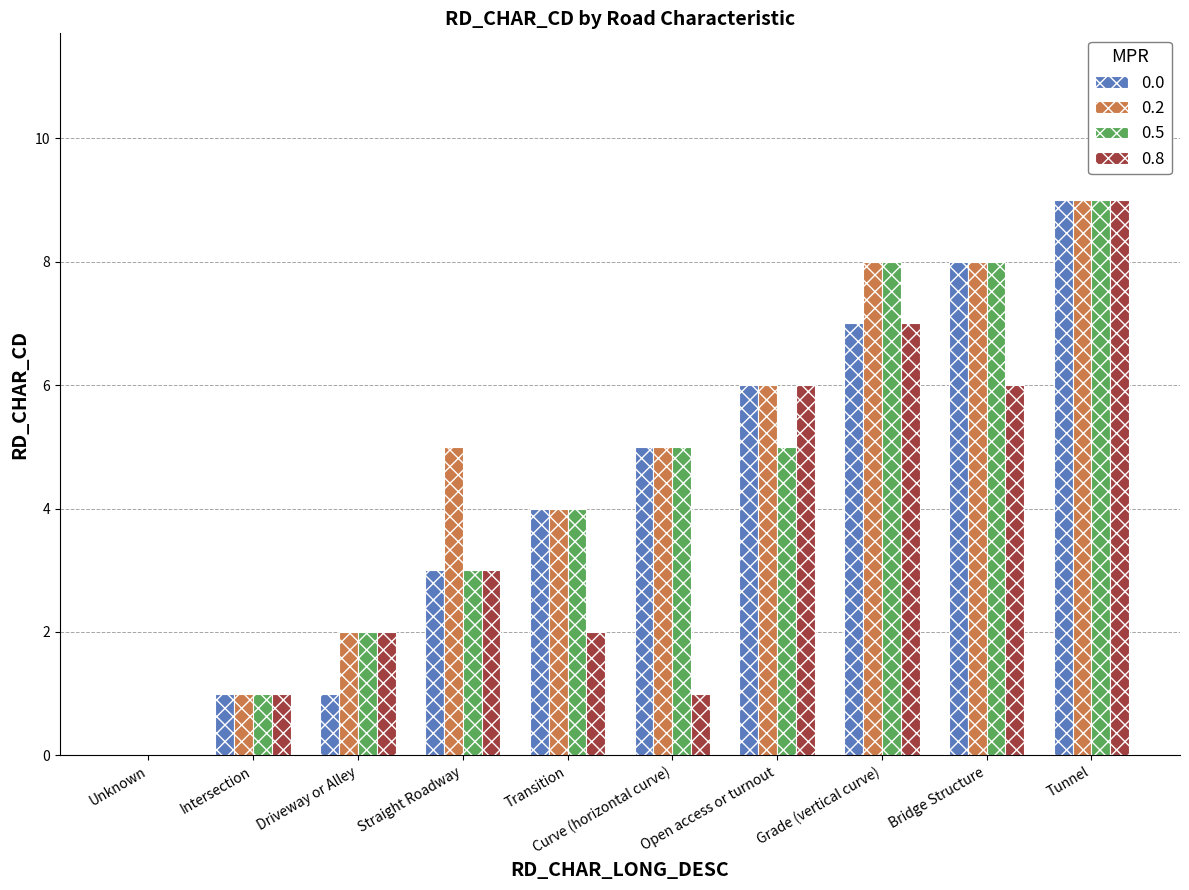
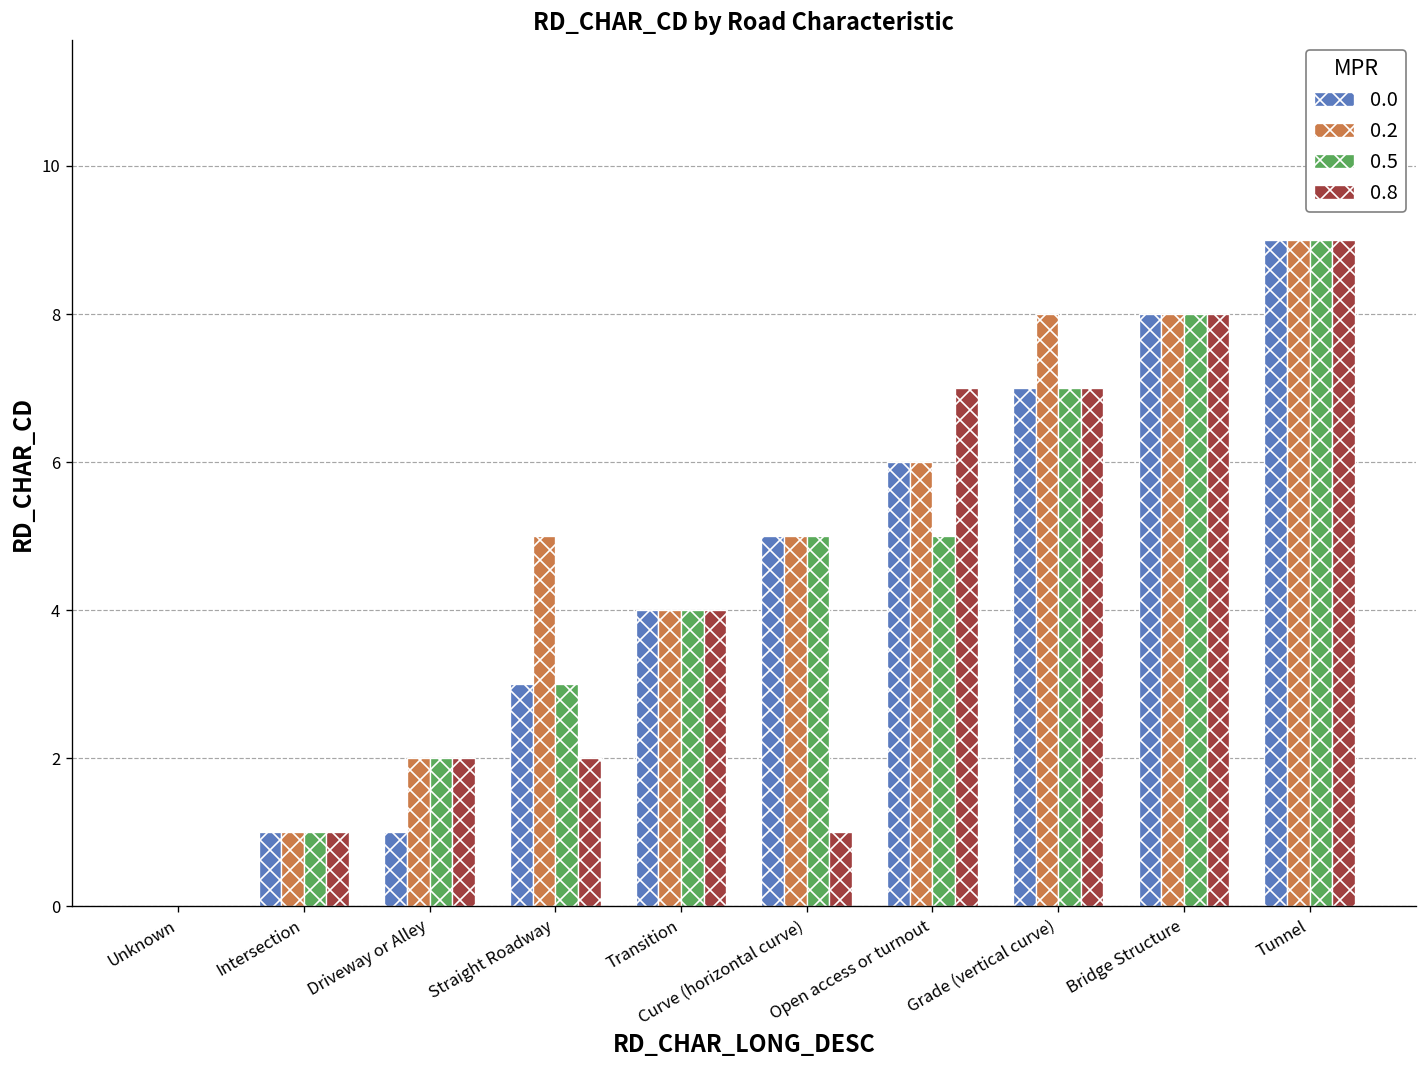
  {
    "0.0": {
      "Unknown": 0,
      "Intersection": 1,
      "Driveway or Alley": 1,
      "Straight Roadway": 3,
      "Transition": 4,
      "Curve (horizontal curve)": 5,
      "Open access or turnout": 6,
      "Grade (vertical curve)": 7,
      "Bridge Structure": 8,
      "Tunnel": 9
    },
    "0.2": {
      "Unknown": 0,
      "Intersection": 1,
      "Driveway or Alley": 2,
      "Straight Roadway": 5,
      "Transition": 4,
      "Curve (horizontal curve)": 5,
      "Open access or turnout": 6,
      "Grade (vertical curve)": 8,
      "Bridge Structure": 8,
      "Tunnel": 9
    },
    "0.5": {
      "Unknown": 0,
      "Intersection": 1,
      "Driveway or Alley": 2,
      "Straight Roadway": 3,
      "Transition": 4,
      "Curve (horizontal curve)": 5,
      "Open access or turnout": 5,
-     "Grade (vertical curve)": 8,
+     "Grade (vertical curve)": 7,
      "Bridge Structure": 8,
      "Tunnel": 9
    },
    "0.8": {
      "Unknown": 0,
      "Intersection": 1,
      "Driveway or Alley": 2,
-     "Straight Roadway": 3,
-     "Transition": 2,
+     "Straight Roadway": 2,
+     "Transition": 4,
      "Curve (horizontal curve)": 1,
-     "Open access or turnout": 6,
+     "Open access or turnout": 7,
      "Grade (vertical curve)": 7,
-     "Bridge Structure": 6,
+     "Bridge Structure": 8,
      "Tunnel": 9
    }
  }
